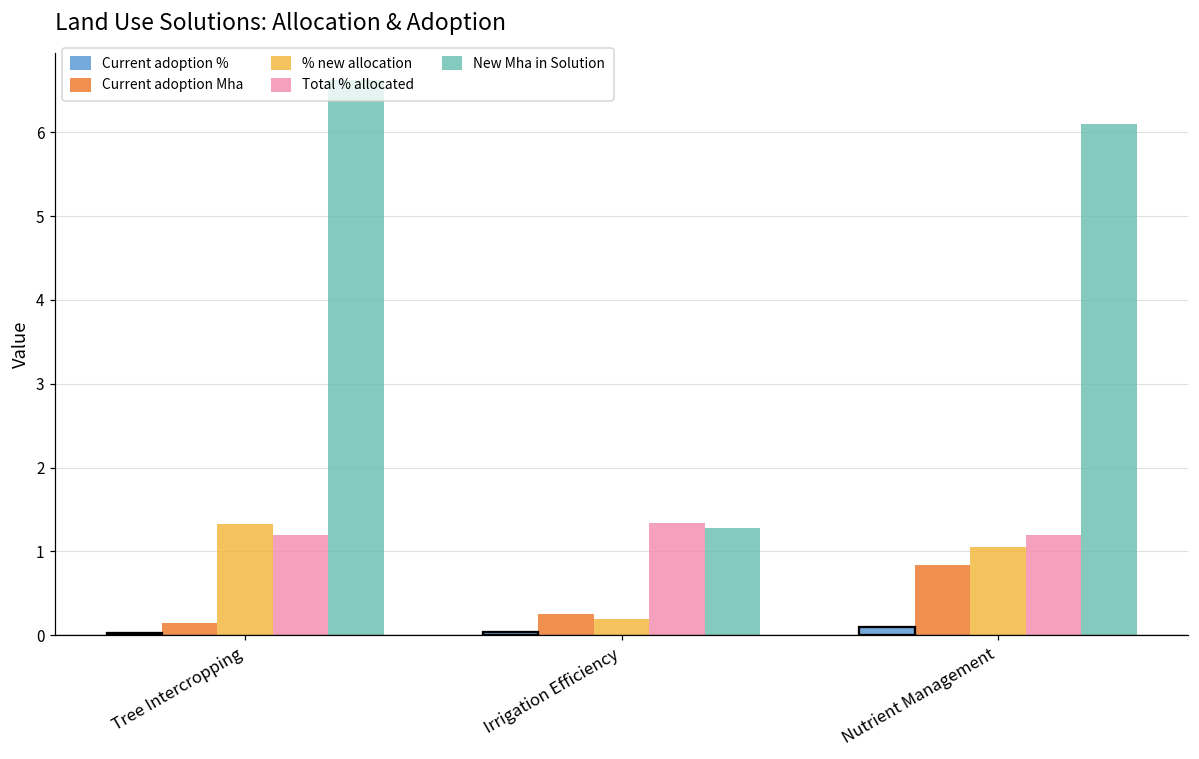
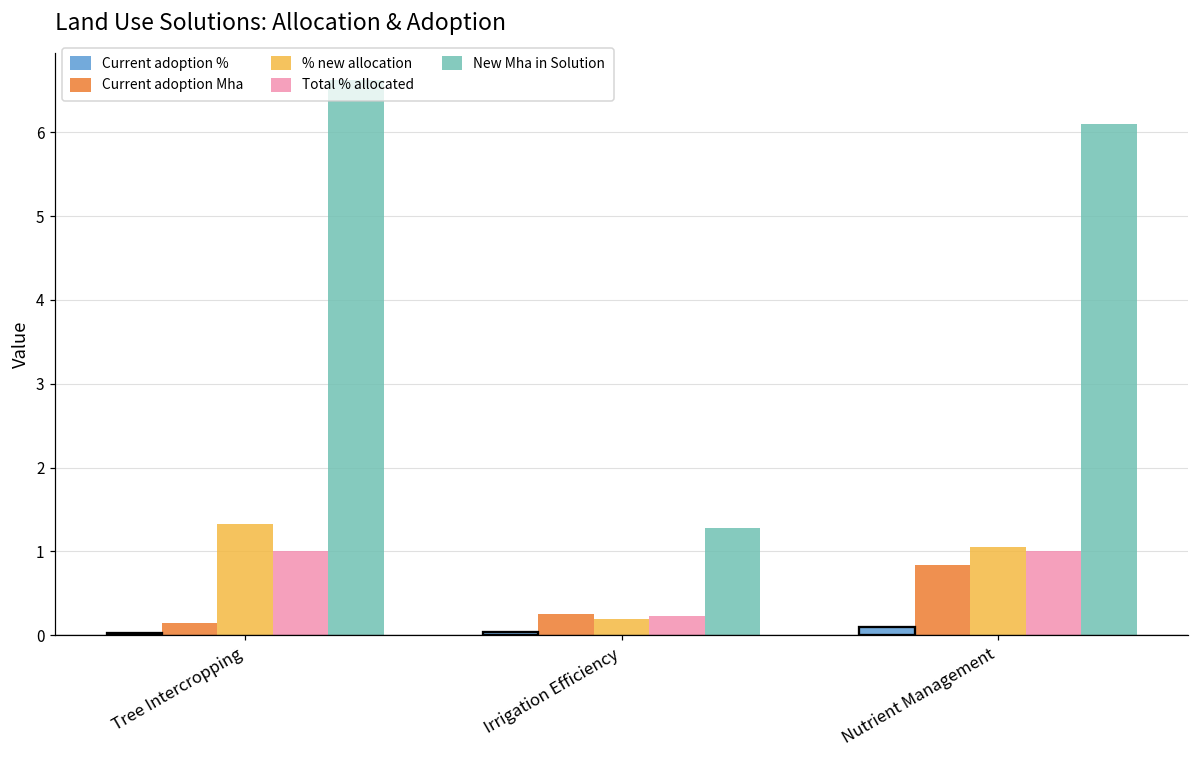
  {
    "Current adoption Mha": {
      "Tree Intercropping": 0.1,
      "Irrigation Efficiency": 0.3,
      "Nutrient Management": 0.8
    },
    "% new allocation": {
      "Tree Intercropping": 1.3,
      "Irrigation Efficiency": 0.2,
      "Nutrient Management": 1.1
    },
    "Total % allocated": {
-     "Tree Intercropping": 1.2,
-     "Irrigation Efficiency": 1.3,
-     "Nutrient Management": 1.2
+     "Tree Intercropping": 1.0,
+     "Irrigation Efficiency": 0.2,
+     "Nutrient Management": 1.0
    }
  }
